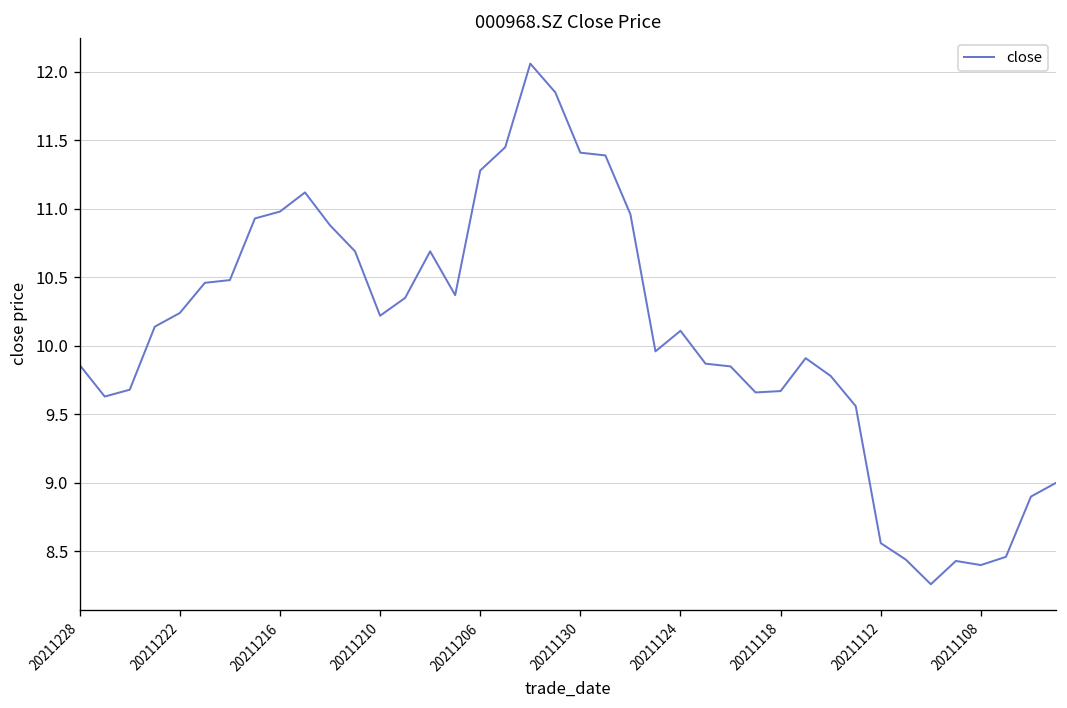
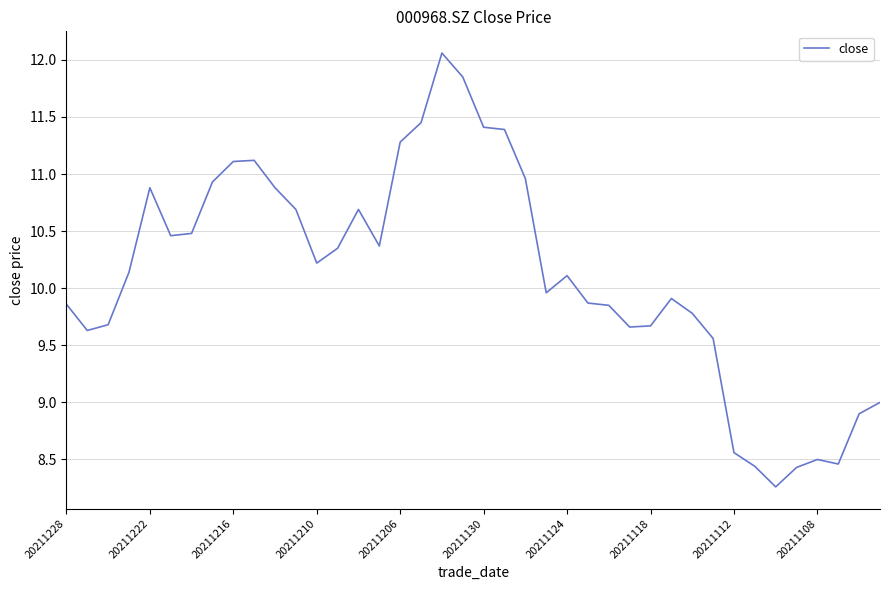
  {
    "20211228": 9.86,
-   "20211222": 10.24,
-   "20211216": 10.98,
+   "20211222": 10.88,
+   "20211216": 11.11,
    "20211210": 10.22,
    "20211206": 11.28,
    "20211130": 11.41,
    "20211124": 10.11,
    "20211118": 9.67,
    "20211112": 8.56,
-   "20211108": 8.4
+   "20211108": 8.5
  }
